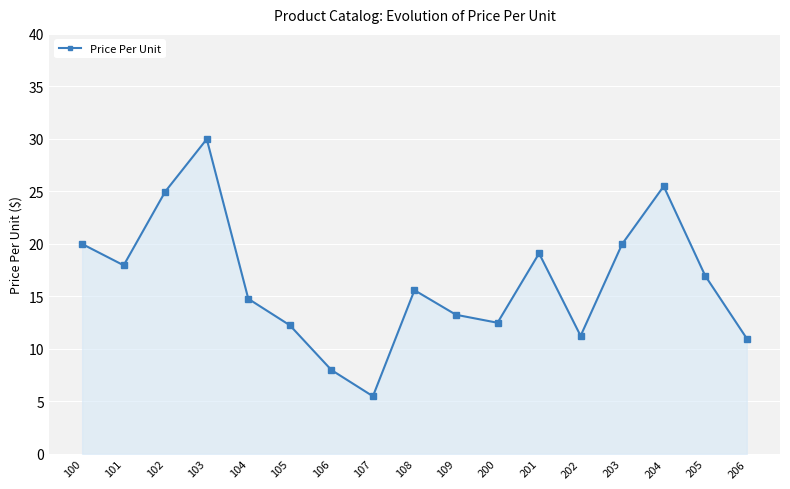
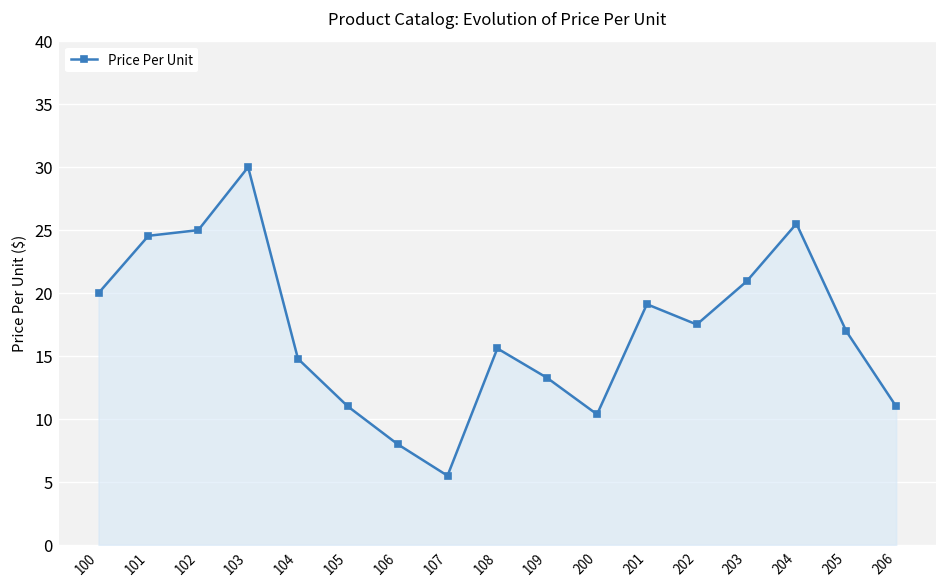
  {
    "100": 20.0,
-   "101": 18.0,
+   "101": 24.5,
    "102": 25.0,
    "103": 30.0,
    "104": 14.8,
-   "105": 12.3,
+   "105": 11.0,
    "106": 8.0,
    "107": 5.5,
    "108": 15.6,
    "109": 13.3,
-   "200": 12.5,
+   "200": 10.4,
    "201": 19.1,
-   "202": 11.2,
-   "203": 20.0,
+   "202": 17.5,
+   "203": 20.9,
    "204": 25.5,
    "205": 17.0,
    "206": 11.0
  }
